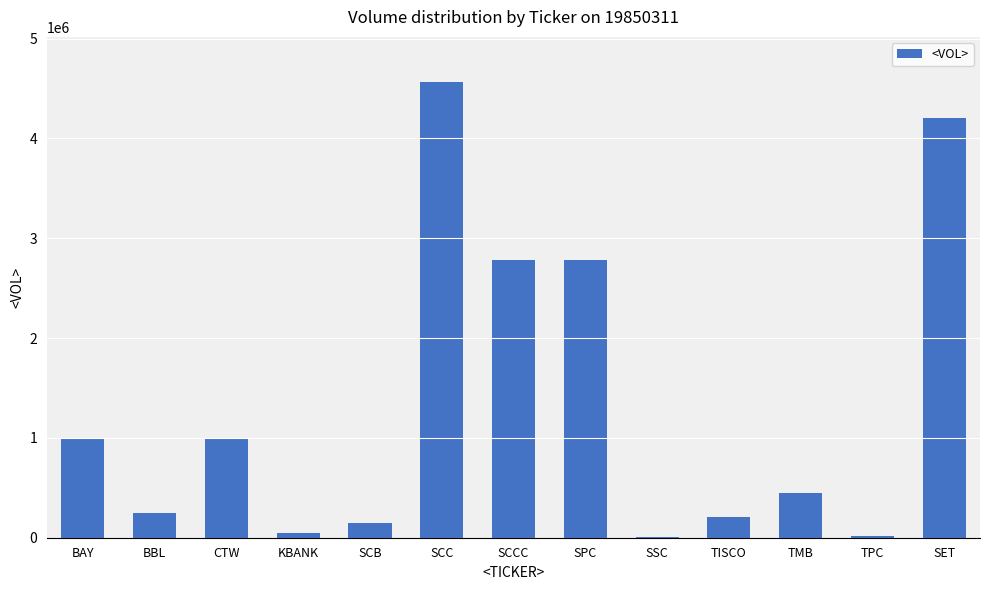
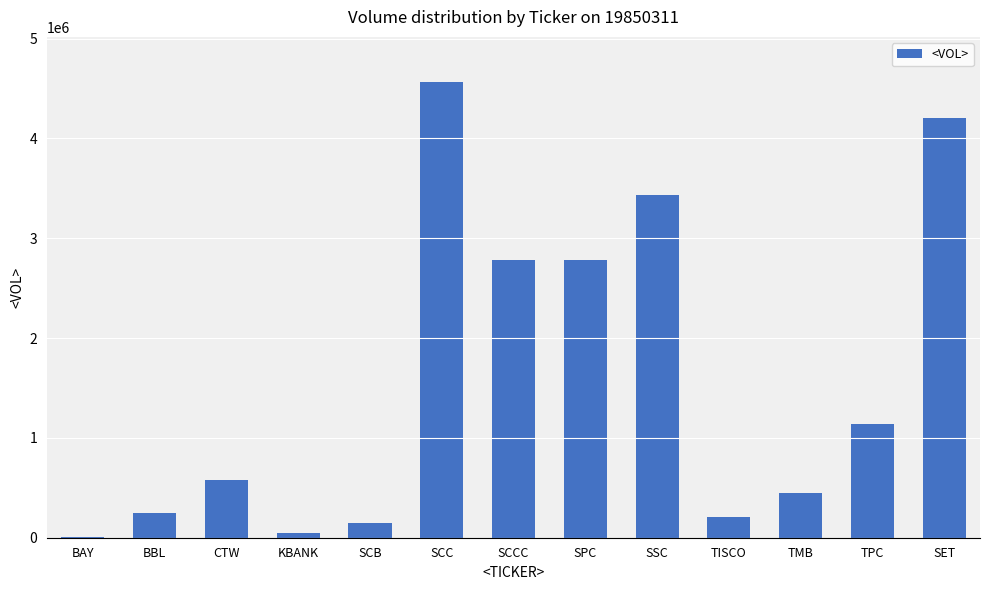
  {
-   "BAY": 1000000,
+   "BAY": 0,
    "BBL": 300000,
-   "CTW": 1000000,
+   "CTW": 600000,
    "KBANK": 0,
    "SCB": 100000,
    "SCC": 4600000,
    "SCCC": 2800000,
    "SPC": 2800000,
-   "SSC": 0,
+   "SSC": 3400000,
    "TISCO": 200000,
    "TMB": 400000,
-   "TPC": 0,
+   "TPC": 1100000,
    "SET": 4200000
  }
